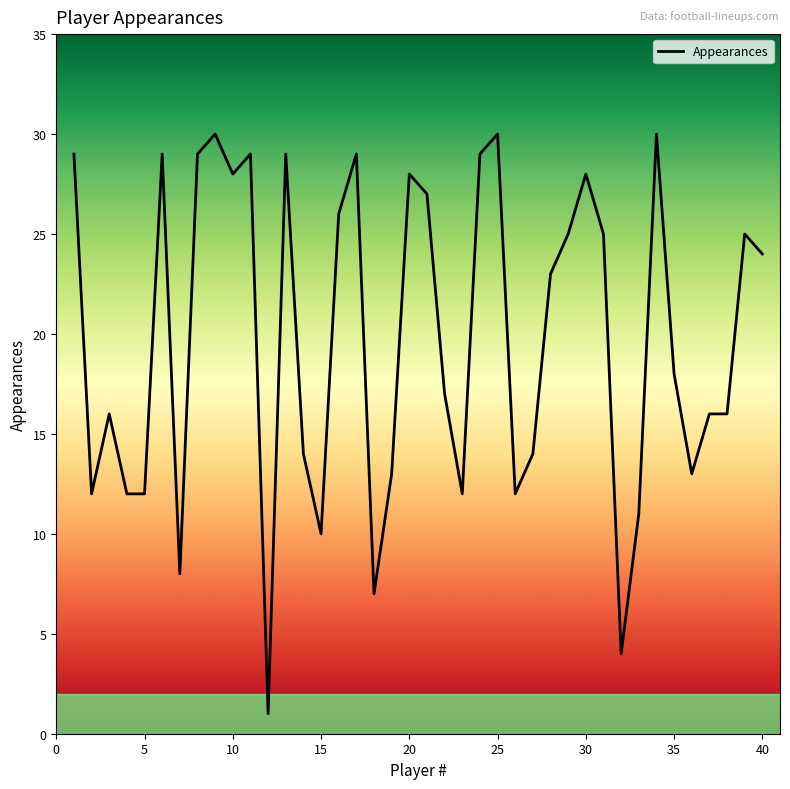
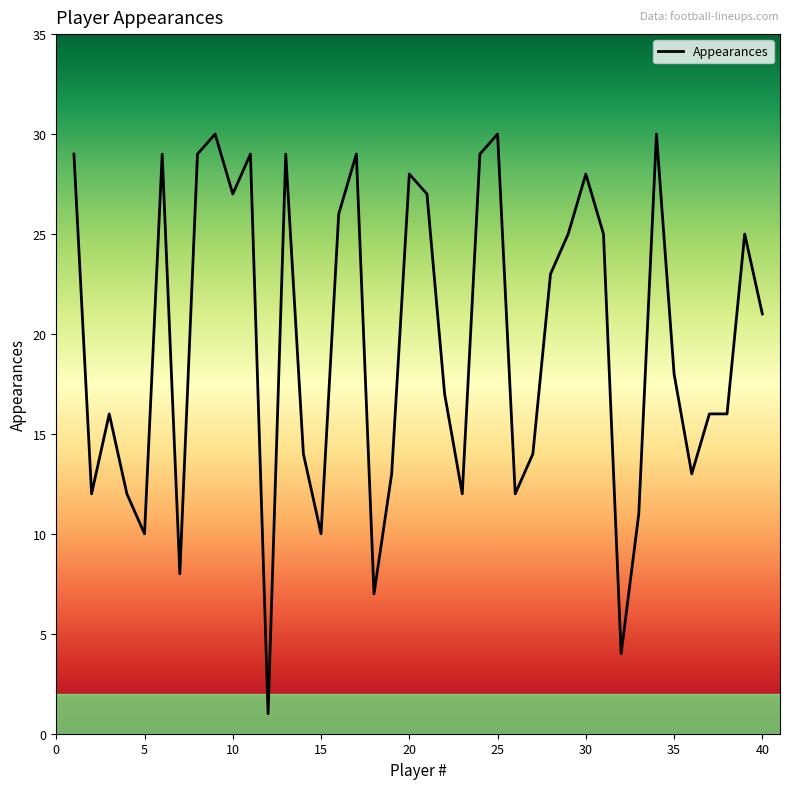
  {
-   "5": 12,
-   "10": 28,
+   "5": 10,
+   "10": 27,
    "15": 10,
    "20": 28,
    "25": 30,
    "30": 28,
    "35": 18,
-   "40": 24
+   "40": 21
  }
